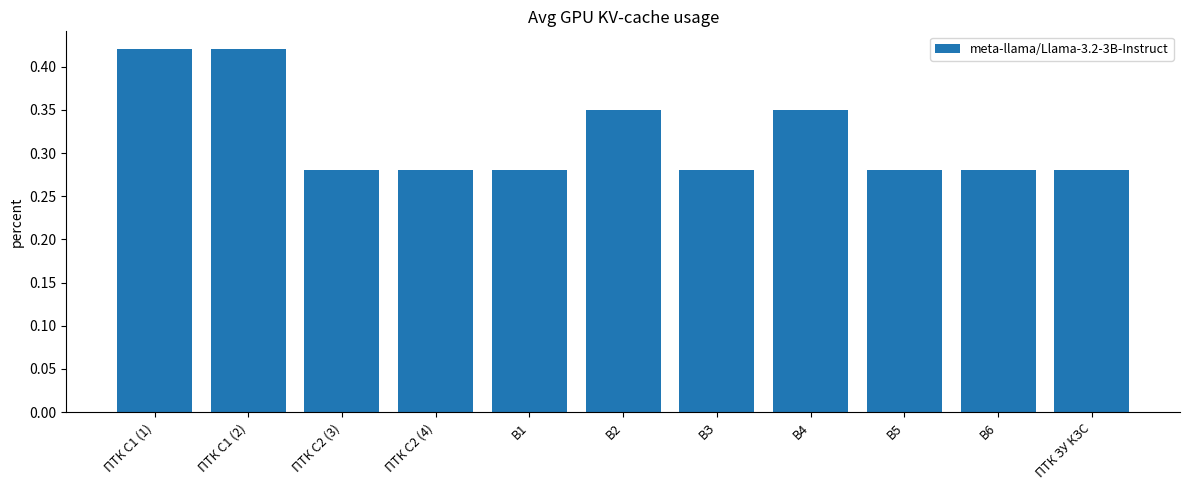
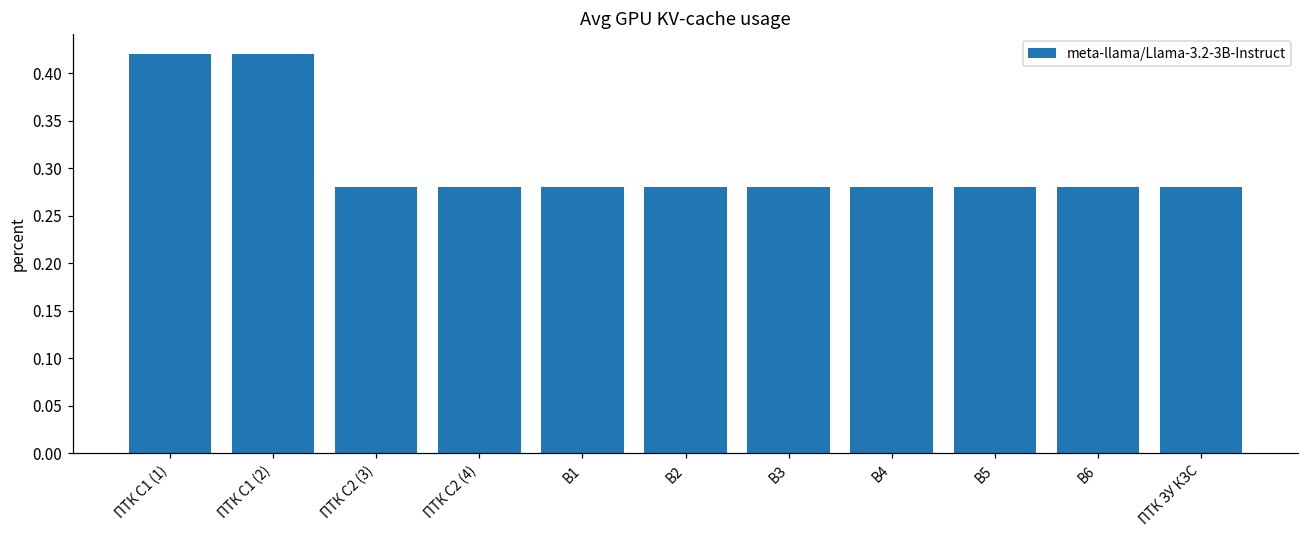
  {
    "ПТК С1 (1)": 0.42,
    "ПТК С1 (2)": 0.42,
    "ПТК С2 (3)": 0.28,
    "ПТК С2 (4)": 0.28,
    "В1": 0.28,
-   "В2": 0.35,
+   "В2": 0.28,
    "ВЗ": 0.28,
-   "В4": 0.35,
+   "В4": 0.28,
    "В5": 0.28,
    "В6": 0.28,
    "ПТК ЗУ КЗС": 0.28
  }
